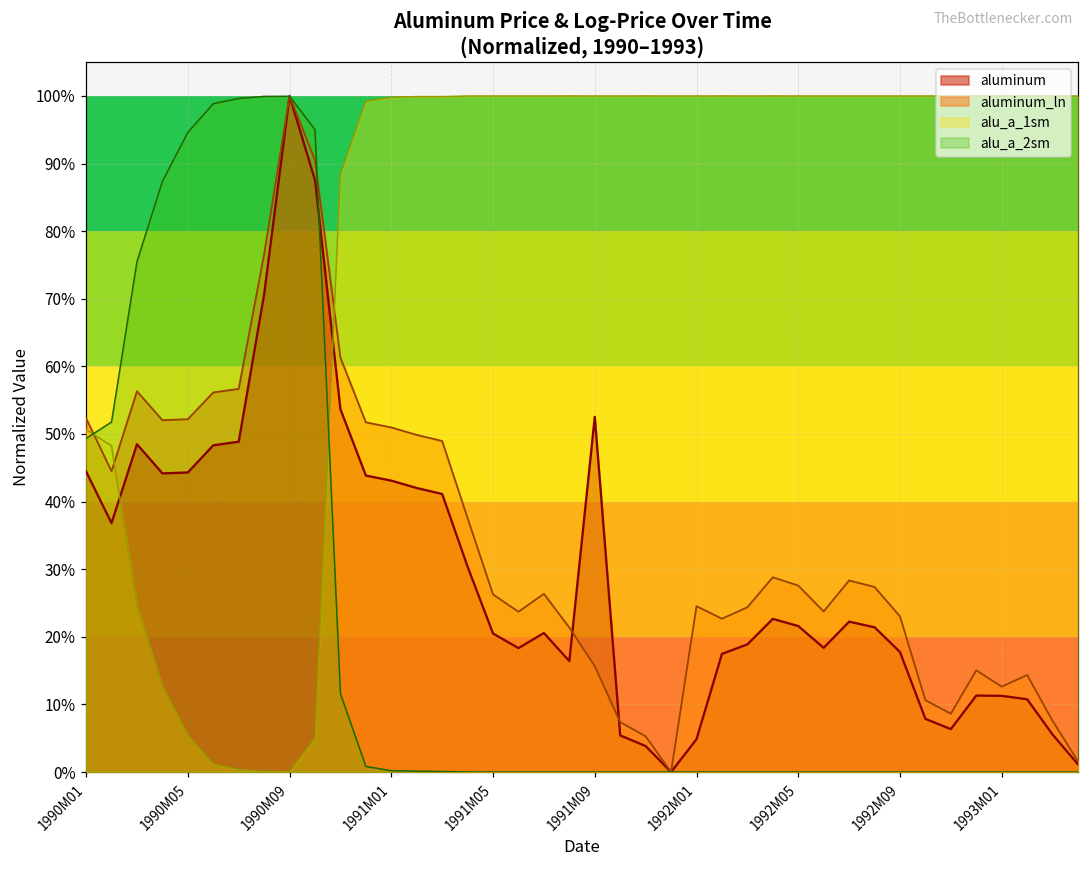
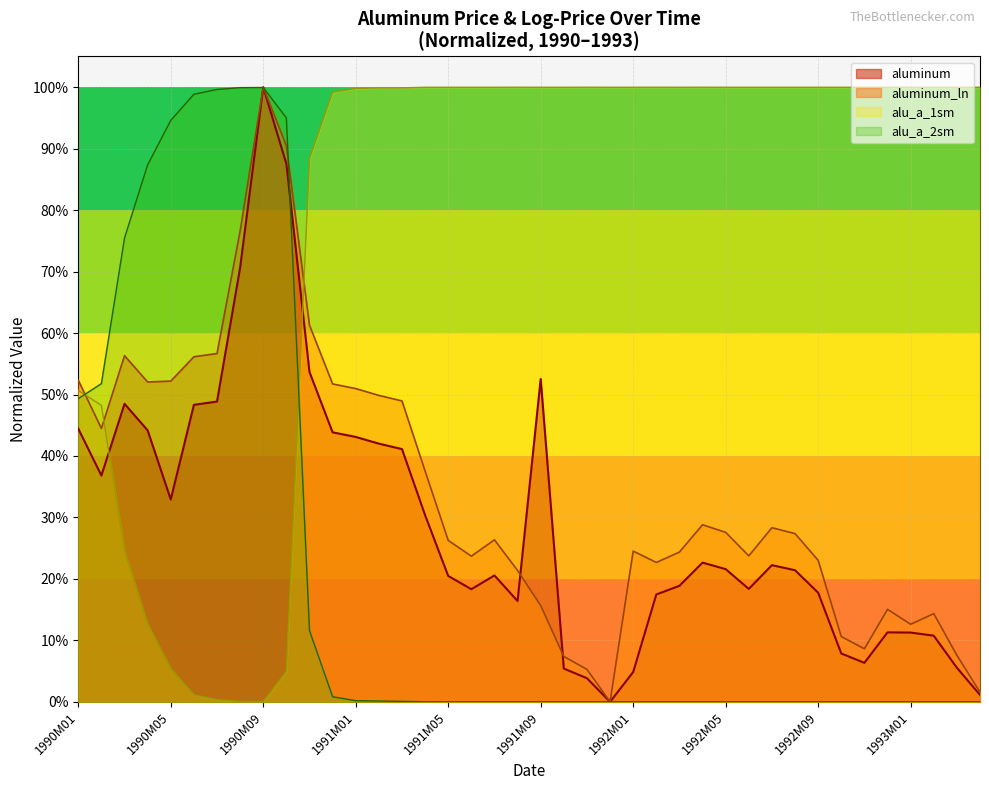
  {
    "aluminum": {
      "1990M01": "44%",
-     "1990M05": "44%",
+     "1990M05": "33%",
      "1991M01": "43%",
      "1991M05": "20%",
      "1991M09": "53%",
      "1992M01": "5%",
      "1992M05": "22%",
      "1992M09": "18%",
      "1993M01": "11%"
    },
    "aluminum_ln": {
      "1990M01": "52%",
      "1990M05": "52%",
      "1991M01": "51%",
      "1991M05": "26%",
      "1991M09": "16%",
      "1992M01": "25%",
      "1992M05": "28%",
      "1992M09": "23%",
      "1993M01": "13%"
    },
    "alu_a_1sm": {
      "1990M01": "51%",
      "1990M05": "5%",
      "1990M09": "0%",
      "1991M01": "100%",
      "1991M05": "100%",
      "1991M09": "100%",
      "1992M01": "100%",
      "1992M05": "100%",
      "1992M09": "100%"
    },
    "alu_a_2sm": {
      "1990M01": "49%",
      "1990M05": "95%",
      "1991M01": "0%",
      "1991M05": "0%",
      "1991M09": "0%",
      "1992M01": "0%",
      "1992M05": "0%",
      "1992M09": "0%",
      "1993M01": "0%"
    }
  }
